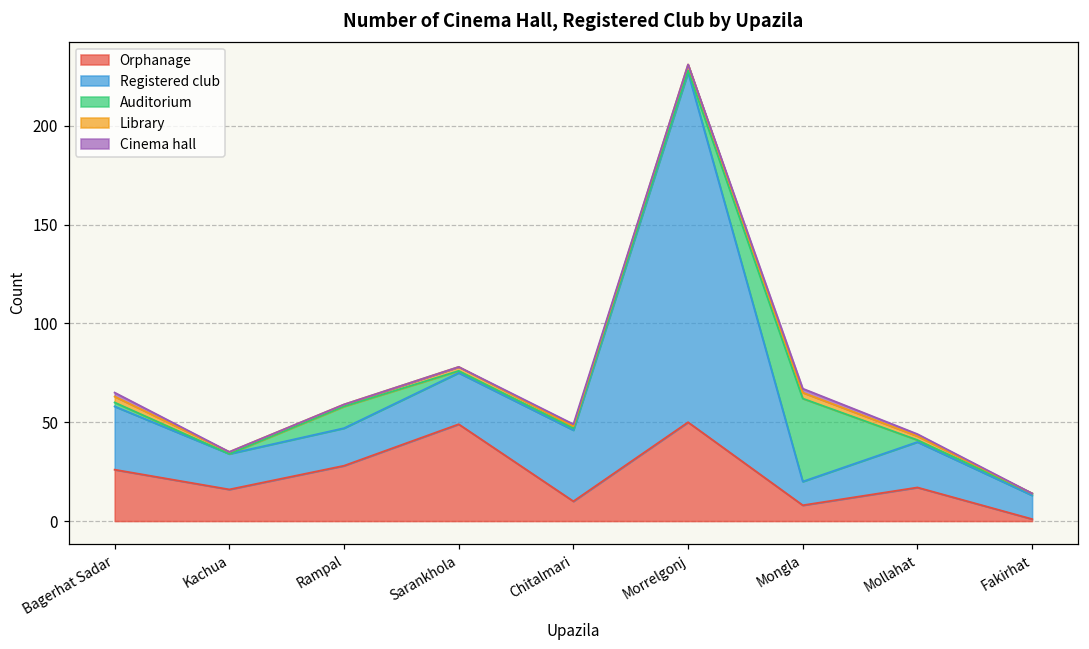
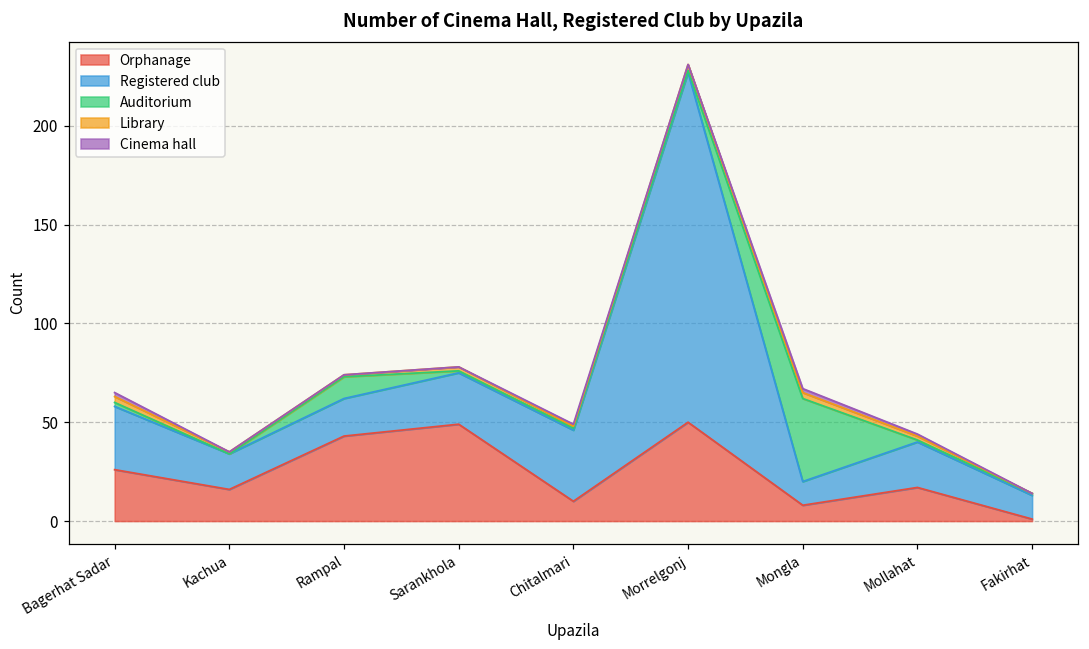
  {
    "Orphanage": {
      "Bagerhat Sadar": 26,
      "Kachua": 16,
-     "Rampal": 28,
+     "Rampal": 43,
      "Sarankhola": 49,
      "Chitalmari": 10,
      "Morrelgonj": 50,
      "Mongla": 8,
      "Mollahat": 17,
      "Fakirhat": 1
    },
    "Registered club": {
      "Bagerhat Sadar": 32,
      "Rampal": 19,
      "Mongla": 12
    },
    "Auditorium": {
      "Bagerhat Sadar": 2,
      "Mongla": 42
    },
    "Library": {
      "Bagerhat Sadar": 3,
      "Mongla": 3
    },
    "Cinema hall": {
      "Bagerhat Sadar": 2,
      "Mongla": 2
    }
  }
